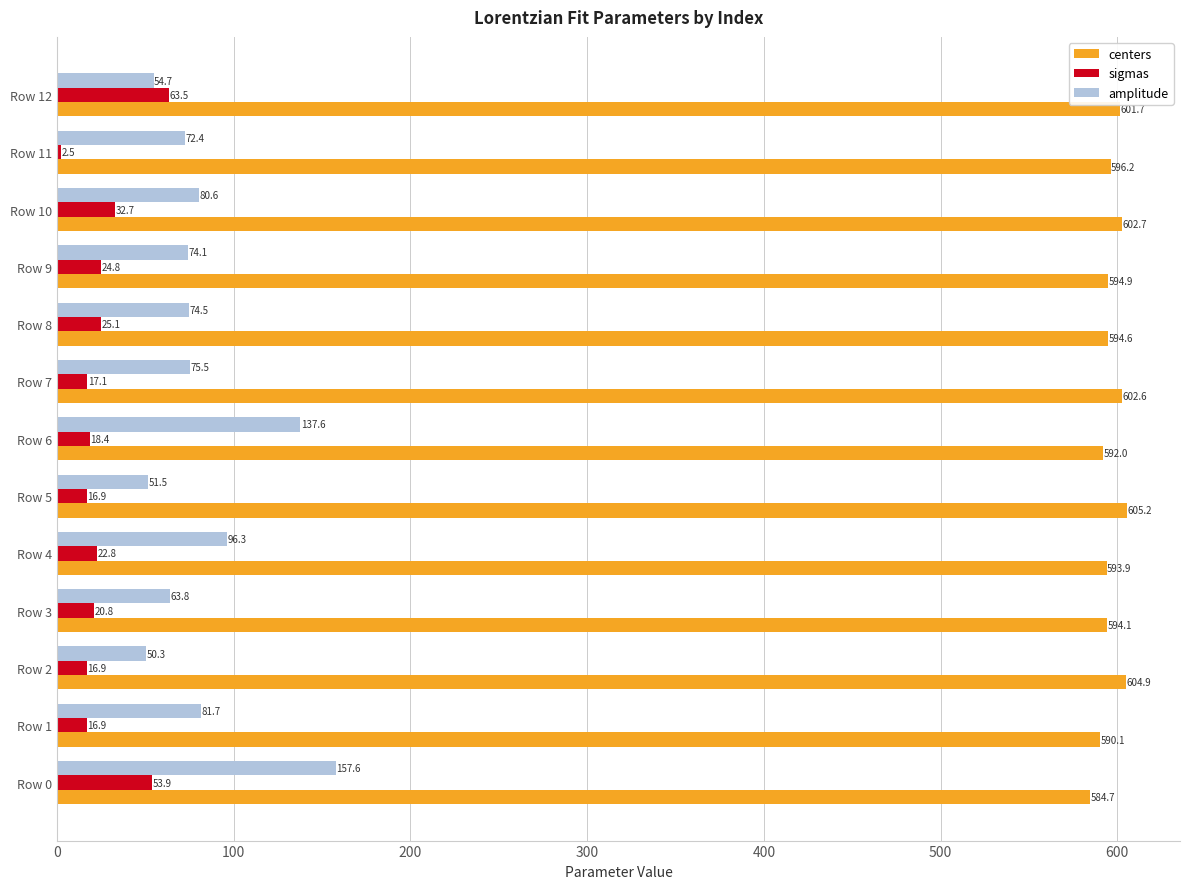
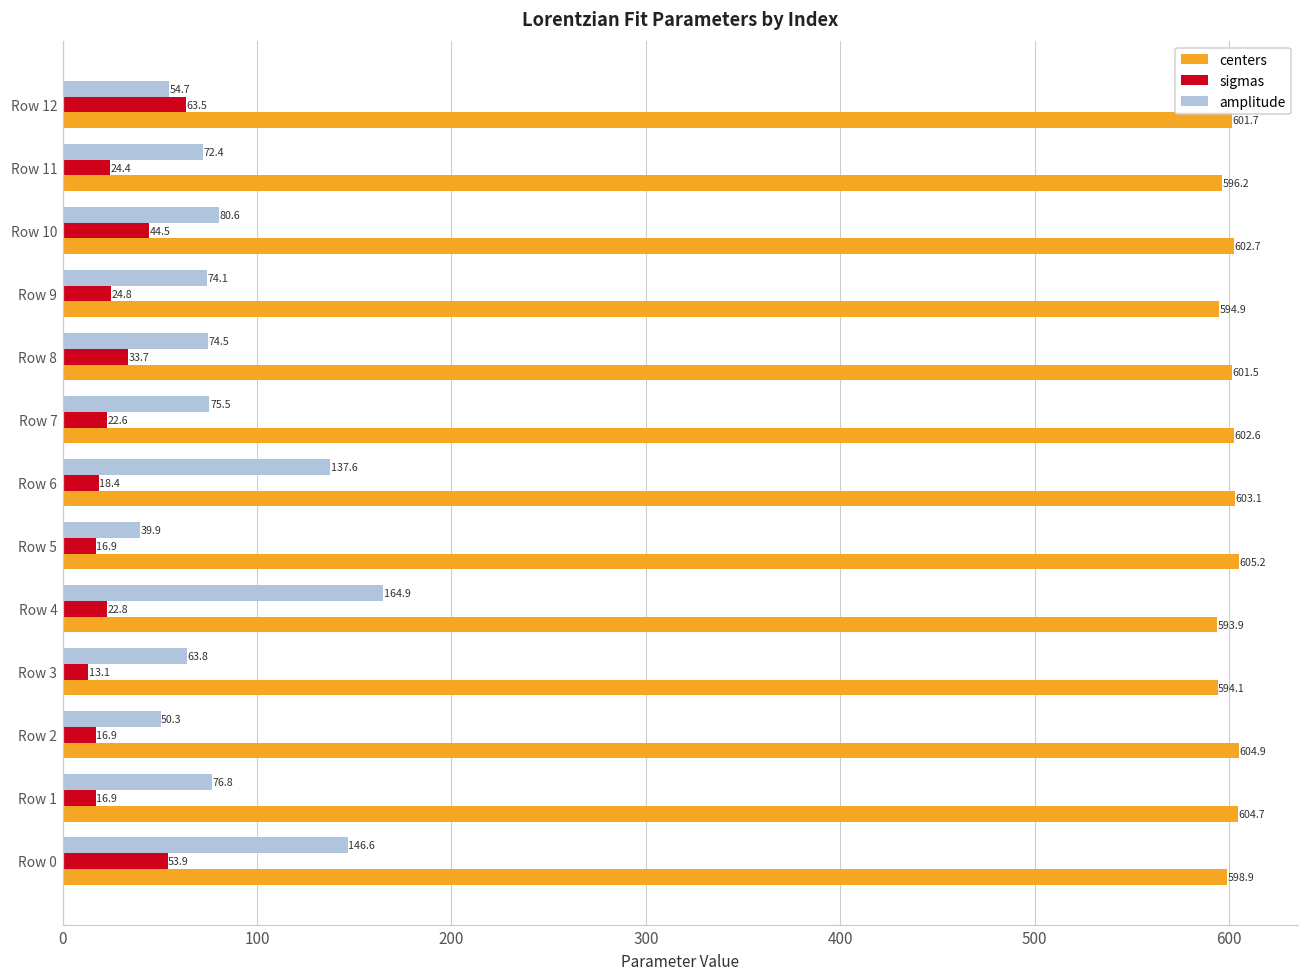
  {
    "centers": {
      "Row 11": 596.2,
      "Row 10": 602.7,
      "Row 9": 594.9,
-     "Row 8": 594.6,
+     "Row 8": 601.5,
      "Row 7": 602.6,
-     "Row 6": 592.0,
+     "Row 6": 603.1,
      "Row 5": 605.2,
      "Row 4": 593.9,
      "Row 3": 594.1,
      "Row 2": 604.9,
-     "Row 1": 590.1,
-     "Row 0": 584.7
+     "Row 1": 604.7,
+     "Row 0": 598.9
    },
    "sigmas": {
      "Row 12": 63.5,
-     "Row 11": 2.5,
-     "Row 10": 32.7,
+     "Row 11": 24.4,
+     "Row 10": 44.5,
      "Row 9": 24.8,
-     "Row 8": 25.1,
-     "Row 7": 17.1,
+     "Row 8": 33.7,
+     "Row 7": 22.6,
      "Row 6": 18.4,
      "Row 5": 16.9,
      "Row 4": 22.8,
-     "Row 3": 20.8,
+     "Row 3": 13.1,
      "Row 2": 16.9,
      "Row 1": 16.9,
      "Row 0": 53.9
    },
    "amplitude": {
      "Row 12": 54.7,
      "Row 11": 72.4,
      "Row 10": 80.6,
      "Row 9": 74.1,
      "Row 8": 74.5,
      "Row 7": 75.5,
      "Row 6": 137.6,
-     "Row 5": 51.5,
-     "Row 4": 96.3,
+     "Row 5": 39.9,
+     "Row 4": 164.9,
      "Row 3": 63.8,
      "Row 2": 50.3,
-     "Row 1": 81.7,
-     "Row 0": 157.6
+     "Row 1": 76.8,
+     "Row 0": 146.6
    }
  }
